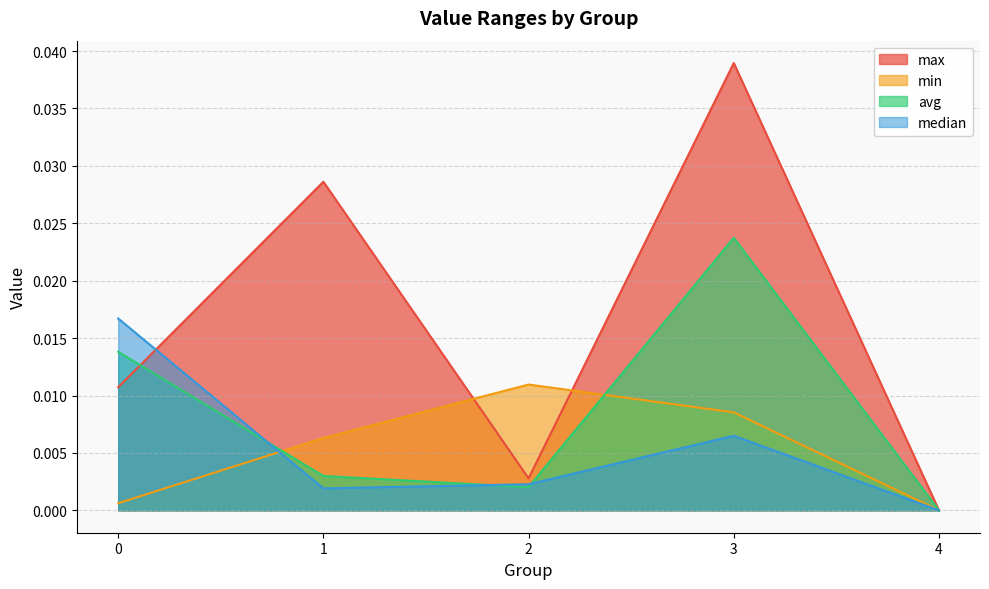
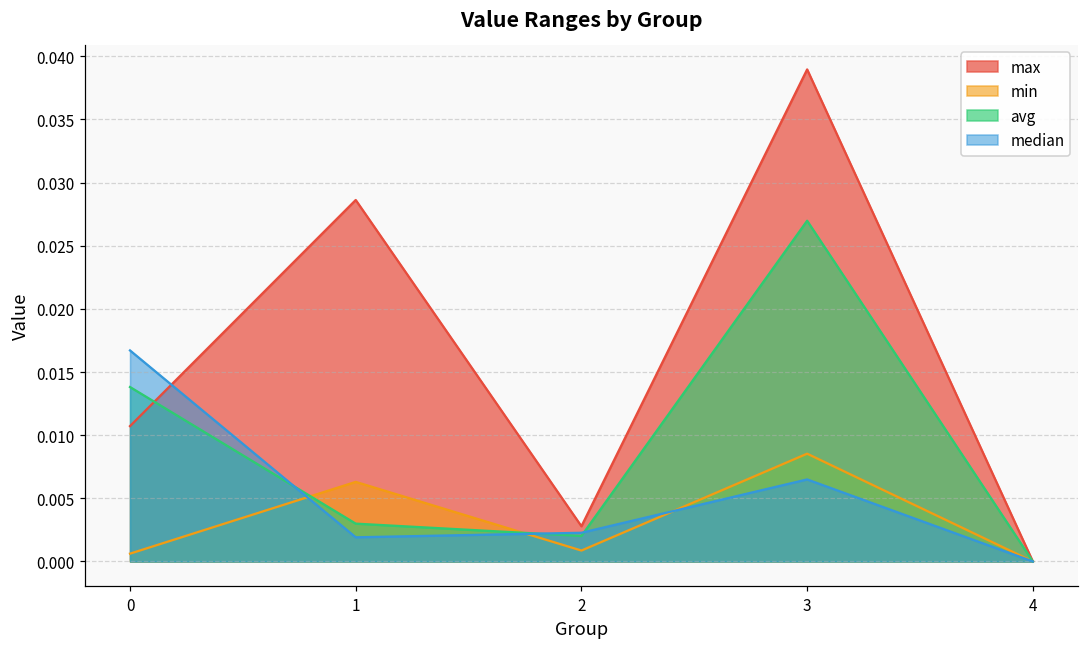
  {
    "max": {
      "0": 0.0107,
      "1": 0.0286,
      "2": 0.0028,
      "3": 0.0390
    },
    "min": {
      "0": 0.0006,
      "1": 0.0063,
-     "2": 0.0110,
+     "2": 0.0009,
      "3": 0.0085
    },
    "avg": {
      "0": 0.0138,
      "1": 0.0030,
      "2": 0.0020,
-     "3": 0.0237
+     "3": 0.0270
    },
    "median": {
      "0": 0.0167,
      "1": 0.0019,
      "2": 0.0023,
      "3": 0.0065
    }
  }
